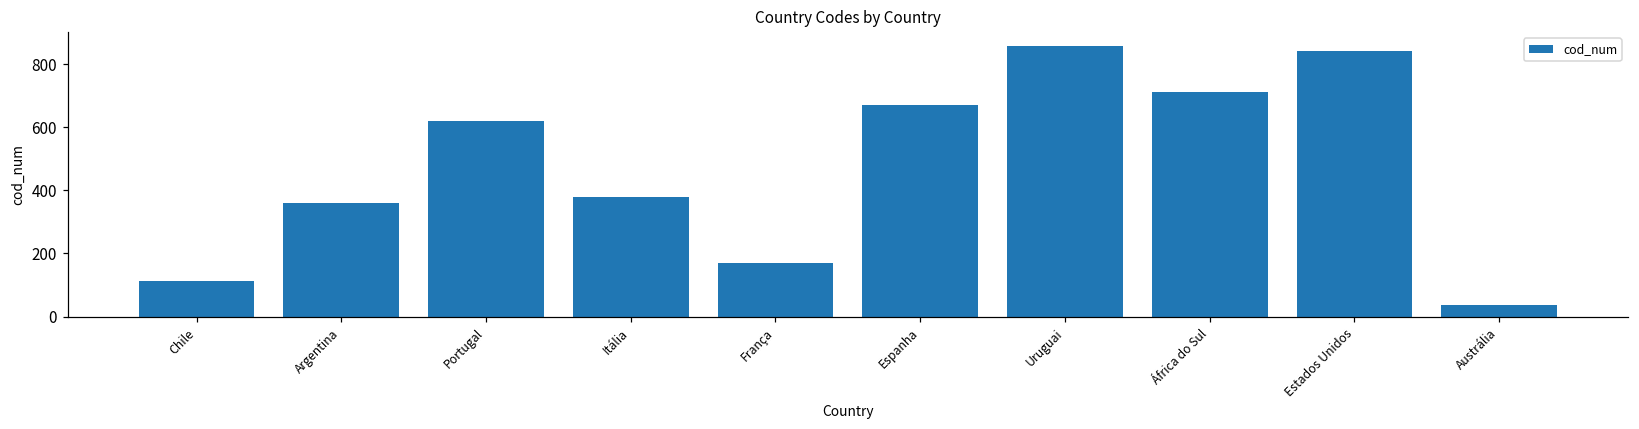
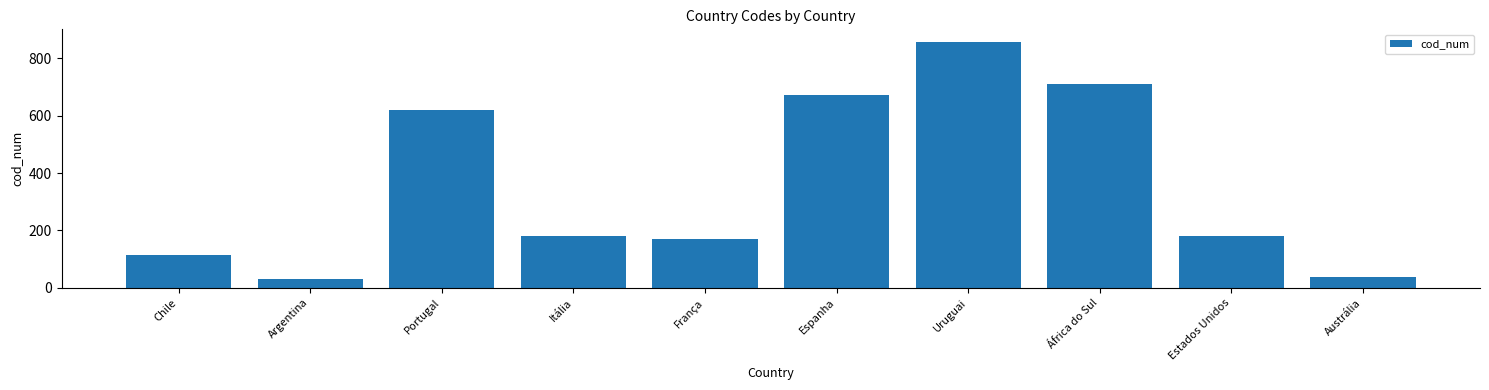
  {
    "Chile": 110,
-   "Argentina": 360,
+   "Argentina": 30,
    "Portugal": 620,
-   "Itália": 380,
+   "Itália": 180,
    "França": 170,
    "Espanha": 670,
    "Uruguai": 860,
    "África do Sul": 710,
-   "Estados Unidos": 840,
+   "Estados Unidos": 180,
    "Austrália": 40
  }
